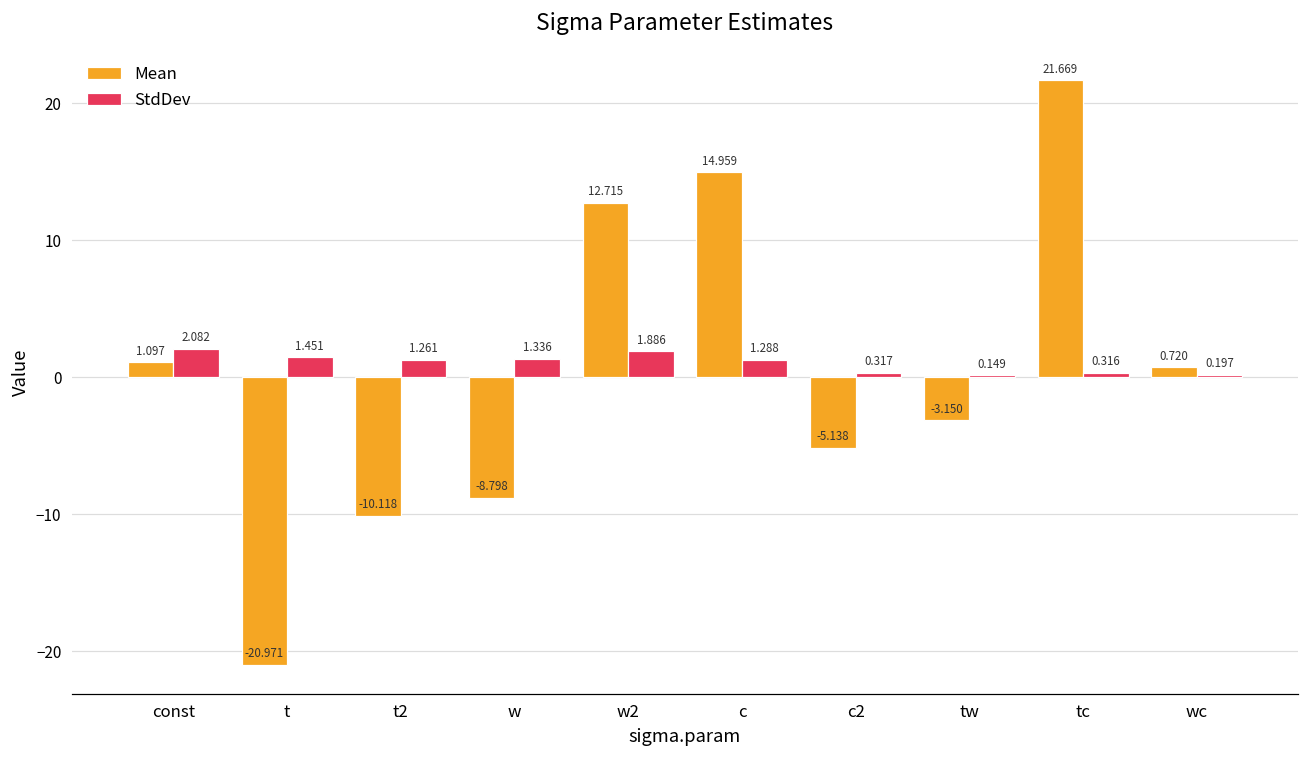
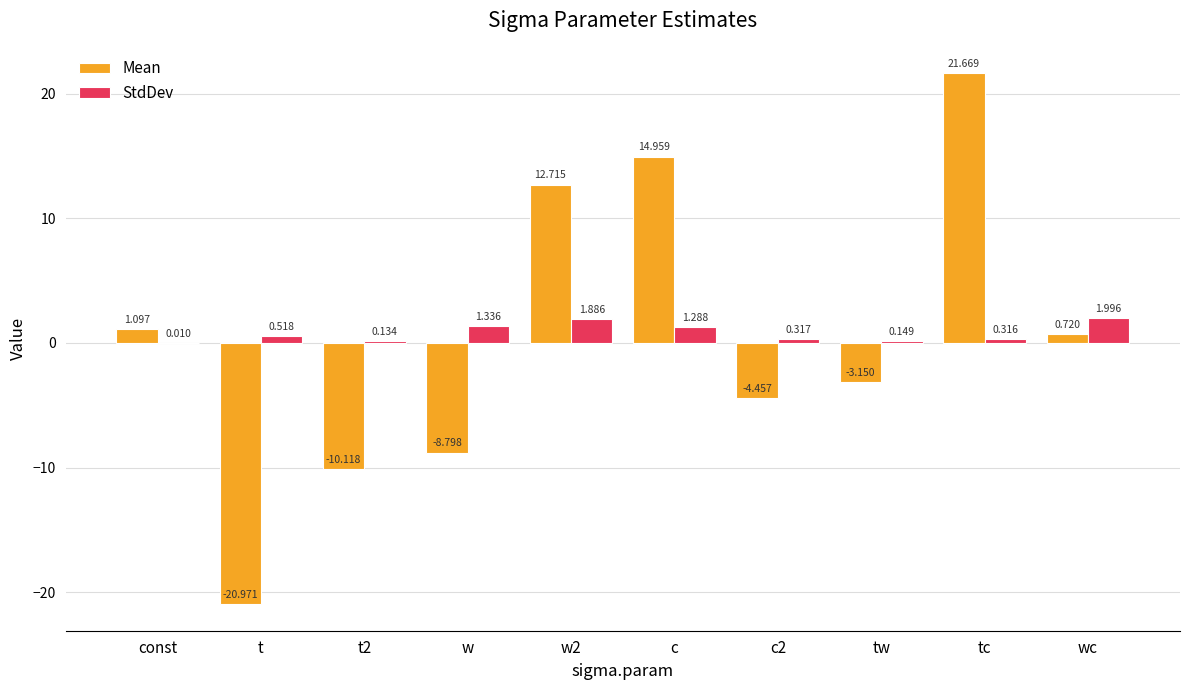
  {
    "Mean": {
      "const": 1.097,
      "t": -20.971,
      "t2": -10.118,
      "w": -8.798,
      "w2": 12.715,
      "c": 14.959,
-     "c2": -5.138,
+     "c2": -4.457,
      "tw": -3.150,
      "tc": 21.669,
      "wc": 0.720
    },
    "StdDev": {
-     "const": 2.082,
-     "t": 1.451,
-     "t2": 1.261,
+     "const": 0.010,
+     "t": 0.518,
+     "t2": 0.134,
      "w": 1.336,
      "w2": 1.886,
      "c": 1.288,
      "c2": 0.317,
      "tw": 0.149,
      "tc": 0.316,
-     "wc": 0.197
+     "wc": 1.996
    }
  }
